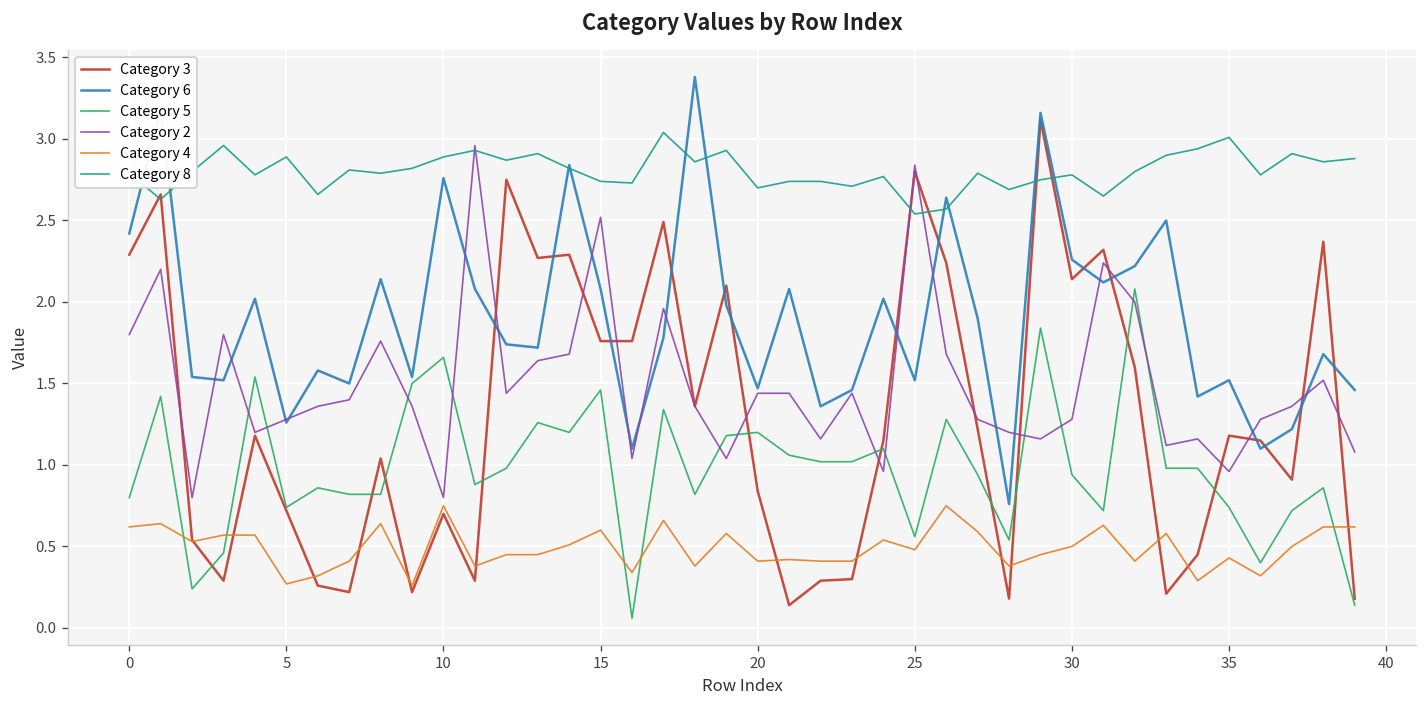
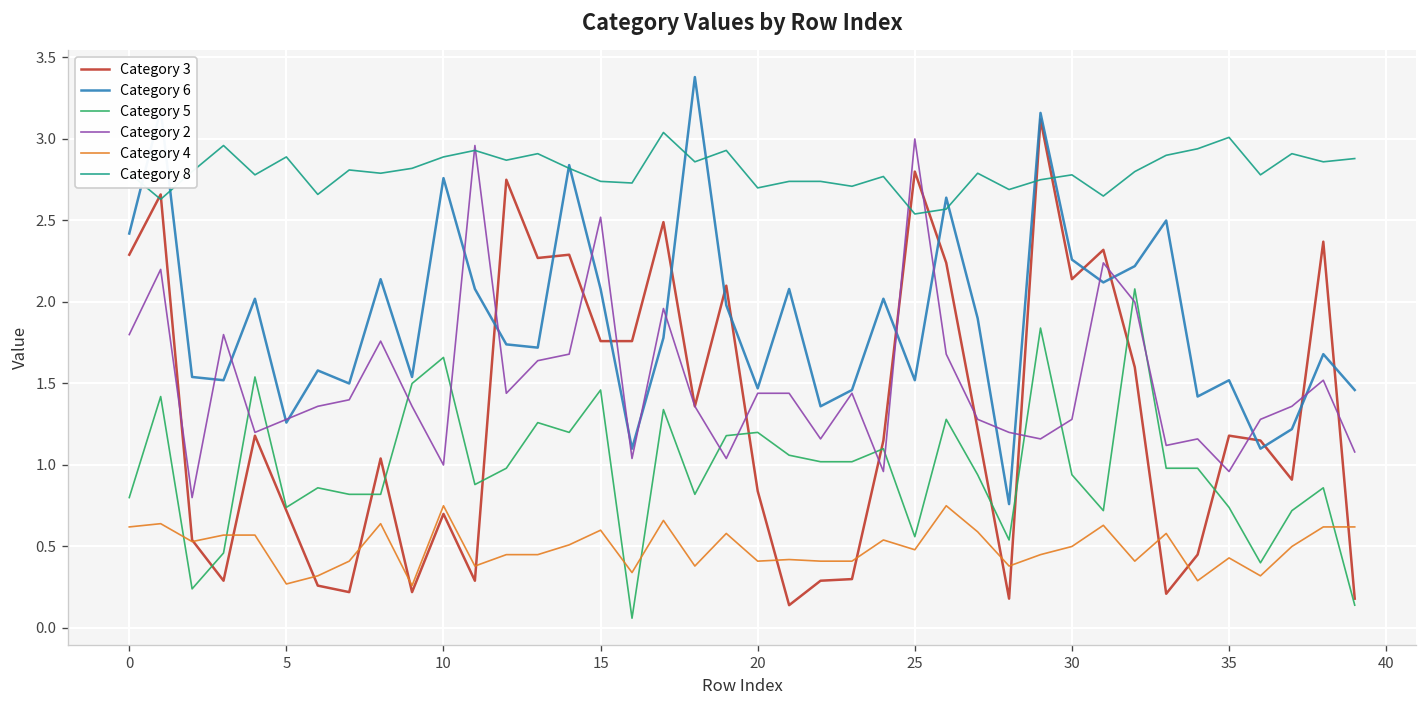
  {
    "Category 3": {
      "0": 2.29,
      "5": 0.72,
      "10": 0.70,
      "15": 1.76,
      "20": 0.84,
      "25": 2.80,
      "30": 2.14,
      "35": 1.18
    },
    "Category 6": {
      "0": 2.42,
      "5": 1.26,
      "10": 2.76,
      "15": 2.08,
      "20": 1.47,
      "25": 1.52,
      "30": 2.26,
      "35": 1.52
    },
    "Category 2": {
      "0": 1.80,
      "5": 1.28,
-     "10": 0.8,
+     "10": 1.0,
      "15": 2.52,
      "20": 1.44,
-     "25": 2.84,
+     "25": 3.00,
      "30": 1.28,
      "35": 0.96
    },
    "Category 4": {
      "0": 0.62,
      "5": 0.27,
      "10": 0.75,
      "15": 0.60,
      "20": 0.41,
      "25": 0.48,
      "30": 0.50,
      "35": 0.43
    }
  }
